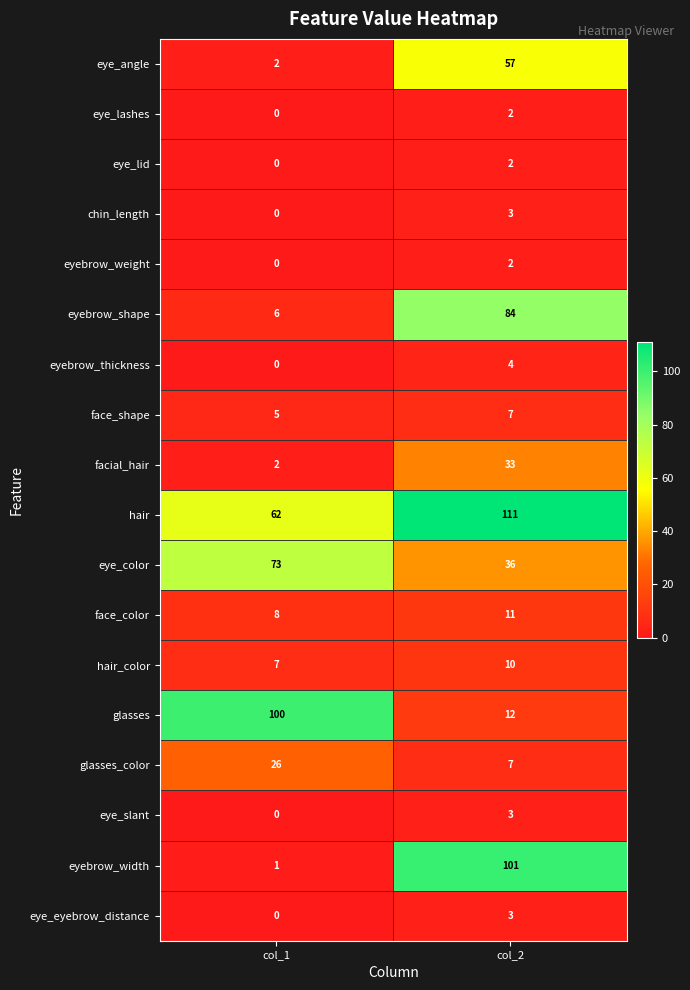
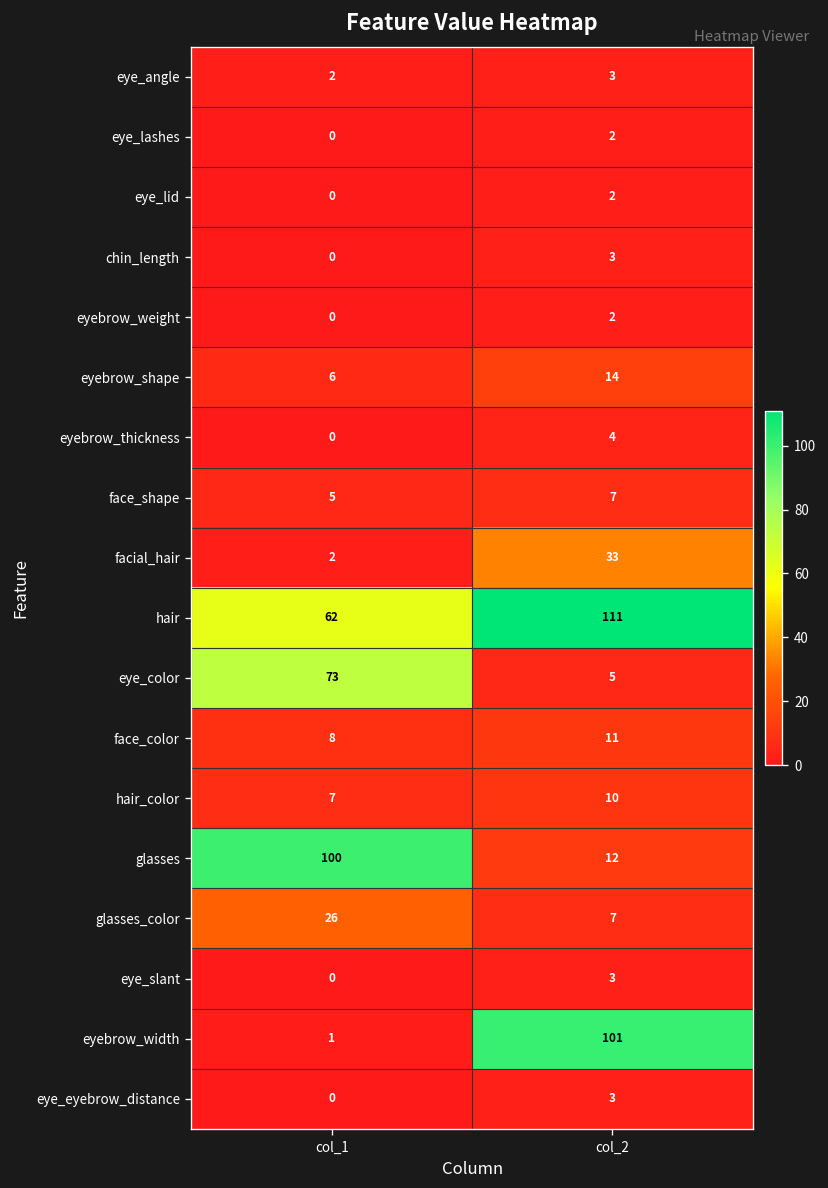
  {
    "eye_angle": {
      "col_1": 2,
-     "col_2": 57
+     "col_2": 3
    },
    "eye_lashes": {
      "col_1": 0,
      "col_2": 2
    },
    "eye_lid": {
      "col_1": 0,
      "col_2": 2
    },
    "chin_length": {
      "col_1": 0,
      "col_2": 3
    },
    "eyebrow_weight": {
      "col_1": 0,
      "col_2": 2
    },
    "eyebrow_shape": {
      "col_1": 6,
-     "col_2": 84
+     "col_2": 14
    },
    "eyebrow_thickness": {
      "col_1": 0,
      "col_2": 4
    },
    "face_shape": {
      "col_1": 5,
      "col_2": 7
    },
    "facial_hair": {
      "col_1": 2,
      "col_2": 33
    },
    "hair": {
      "col_1": 62,
      "col_2": 111
    },
    "eye_color": {
      "col_1": 73,
-     "col_2": 36
+     "col_2": 5
    },
    "face_color": {
      "col_1": 8,
      "col_2": 11
    },
    "hair_color": {
      "col_1": 7,
      "col_2": 10
    },
    "glasses": {
      "col_1": 100,
      "col_2": 12
    },
    "glasses_color": {
      "col_1": 26,
      "col_2": 7
    },
    "eye_slant": {
      "col_1": 0,
      "col_2": 3
    },
    "eyebrow_width": {
      "col_1": 1,
      "col_2": 101
    },
    "eye_eyebrow_distance": {
      "col_1": 0,
      "col_2": 3
    }
  }
